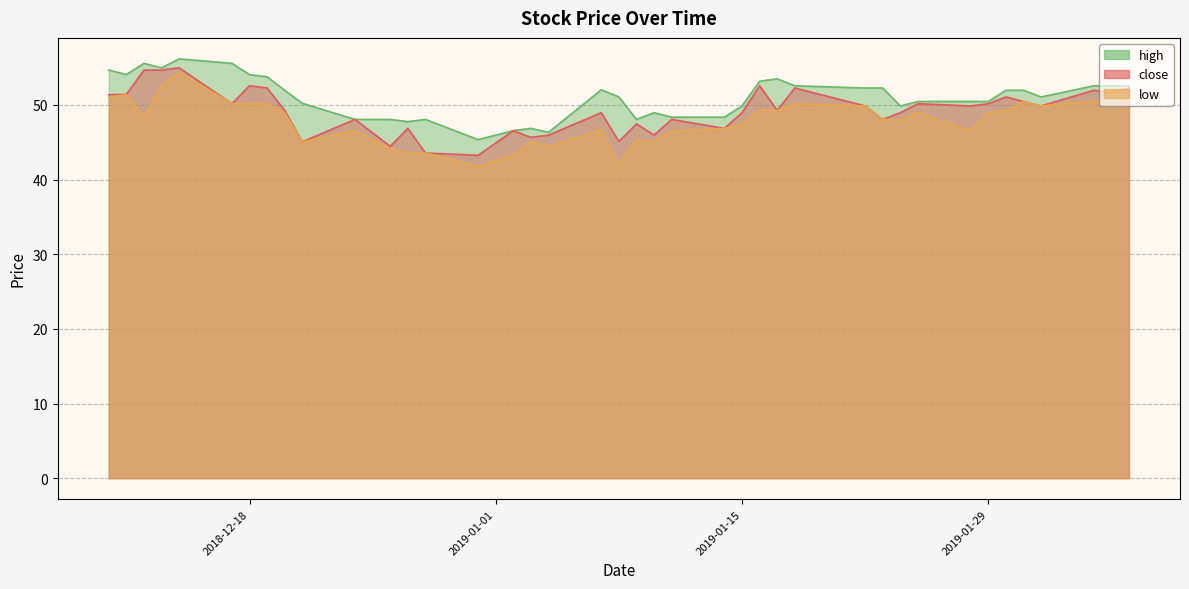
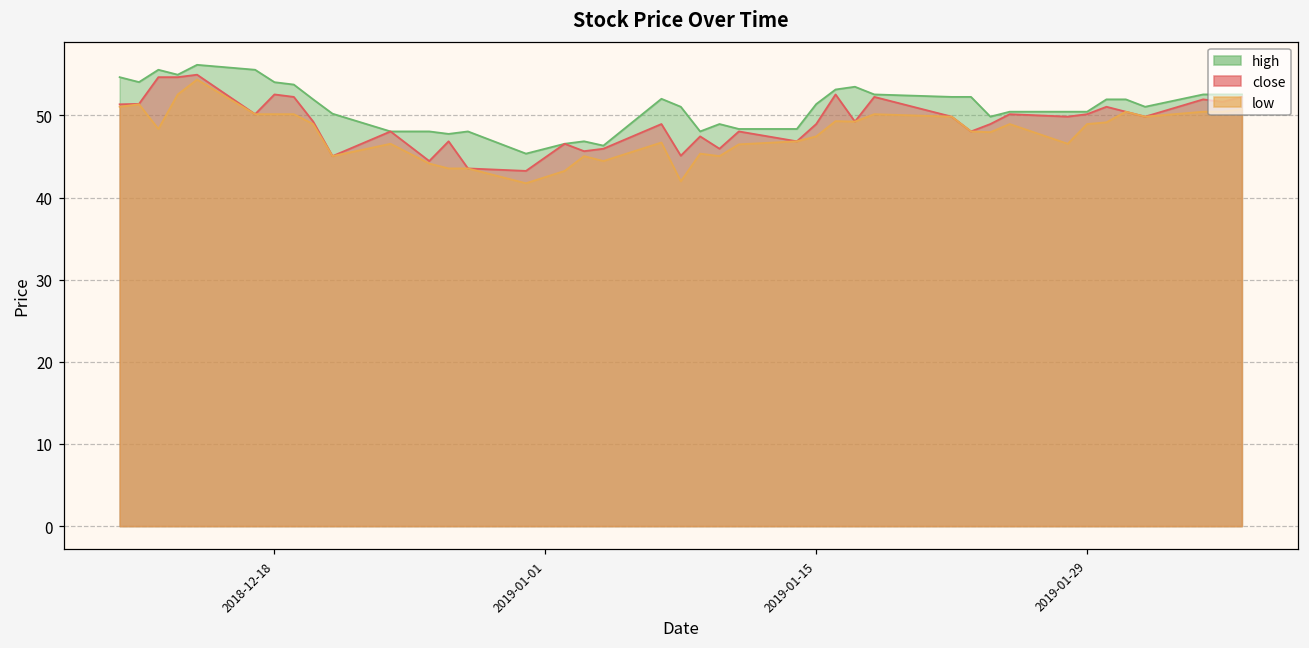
  {
    "high": {
      "2018-12-18": 54,
-     "2019-01-15": 50
+     "2019-01-15": 51
    }
  }
